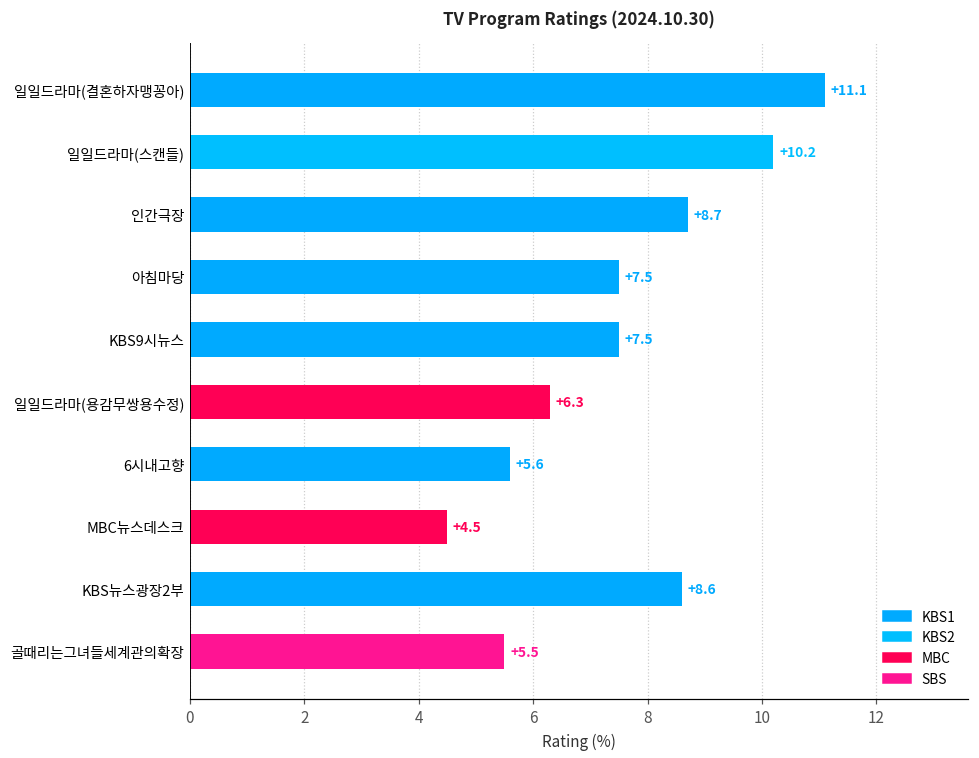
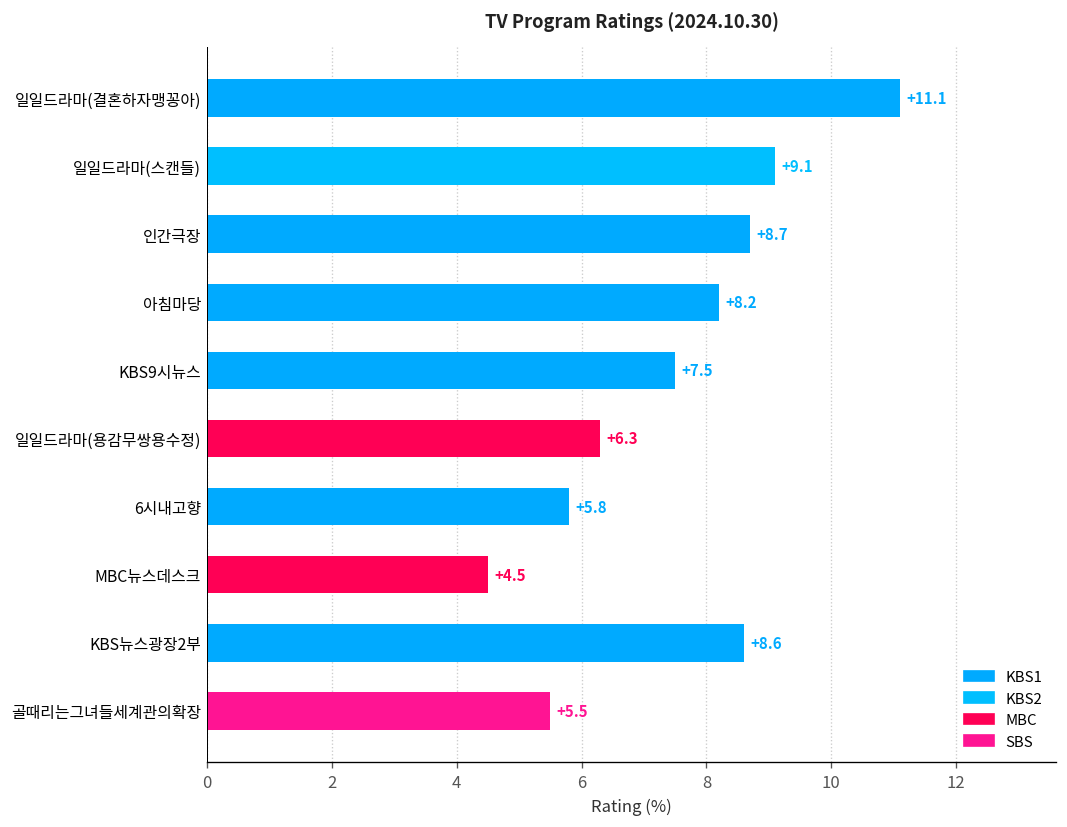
  {
    "일일드라마(결혼하자맹꽁아)": "+11.1",
-   "일일드라마(스캔들)": "+10.2",
+   "일일드라마(스캔들)": "+9.1",
    "인간극장": "+8.7",
-   "아침마당": "+7.5",
+   "아침마당": "+8.2",
    "KBS9시뉴스": "+7.5",
    "일일드라마(용감무쌍용수정)": "+6.3",
-   "6시내고향": "+5.6",
+   "6시내고향": "+5.8",
    "MBC뉴스데스크": "+4.5",
    "KBS뉴스광장2부": "+8.6",
    "골때리는그녀들세계관의확장": "+5.5"
  }
